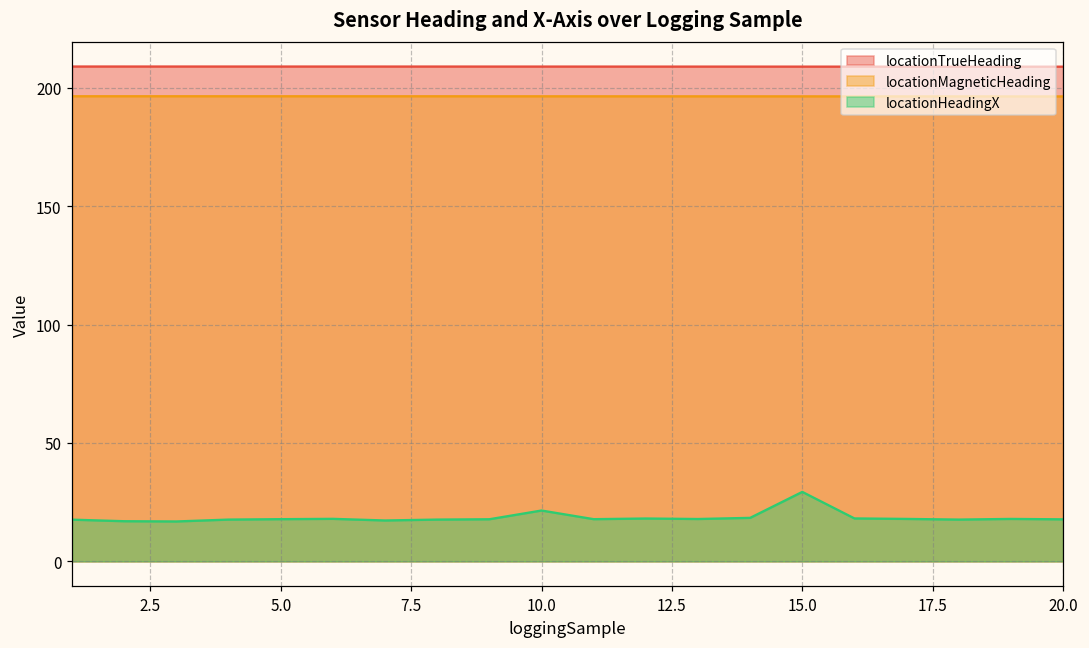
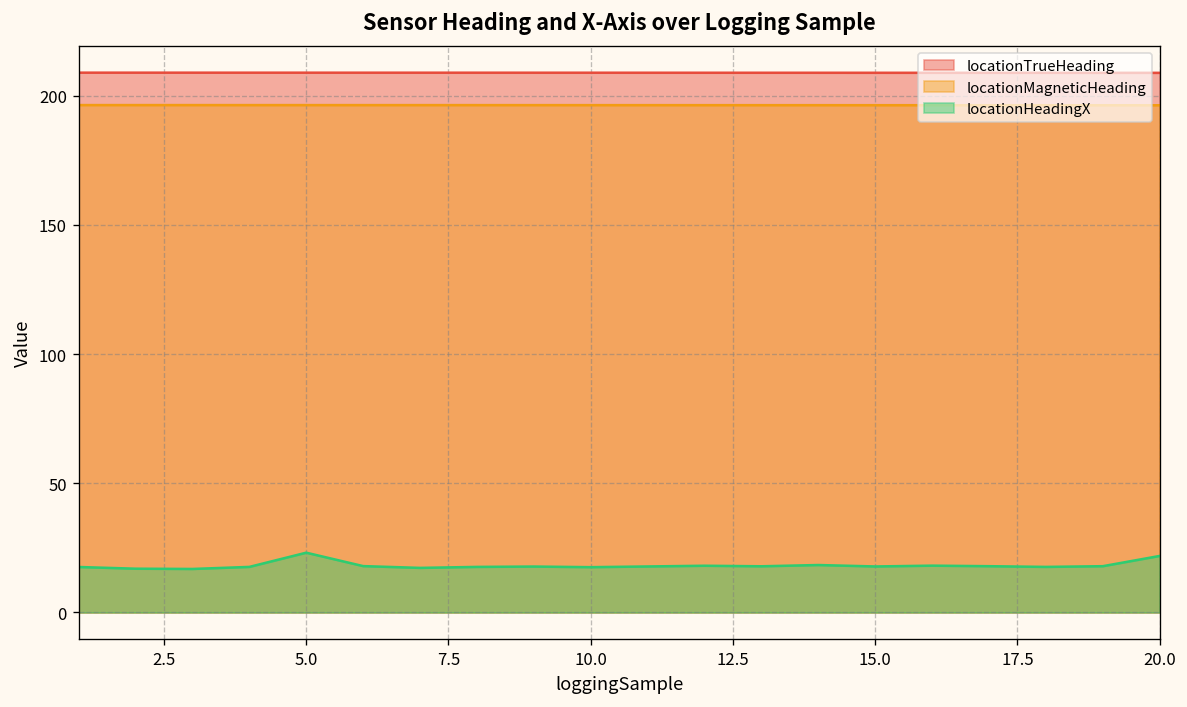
  {
    "locationTrueHeading": {
      "5.0": 209,
      "10.0": 209,
      "15.0": 209,
      "20.0": 209
    },
    "locationMagneticHeading": {
      "5.0": 196,
      "10.0": 196,
      "15.0": 196,
      "20.0": 196
    },
    "locationHeadingX": {
-     "5.0": 18,
-     "10.0": 21,
-     "15.0": 29,
-     "20.0": 18
+     "5.0": 23,
+     "10.0": 18,
+     "15.0": 18,
+     "20.0": 22
    }
  }
